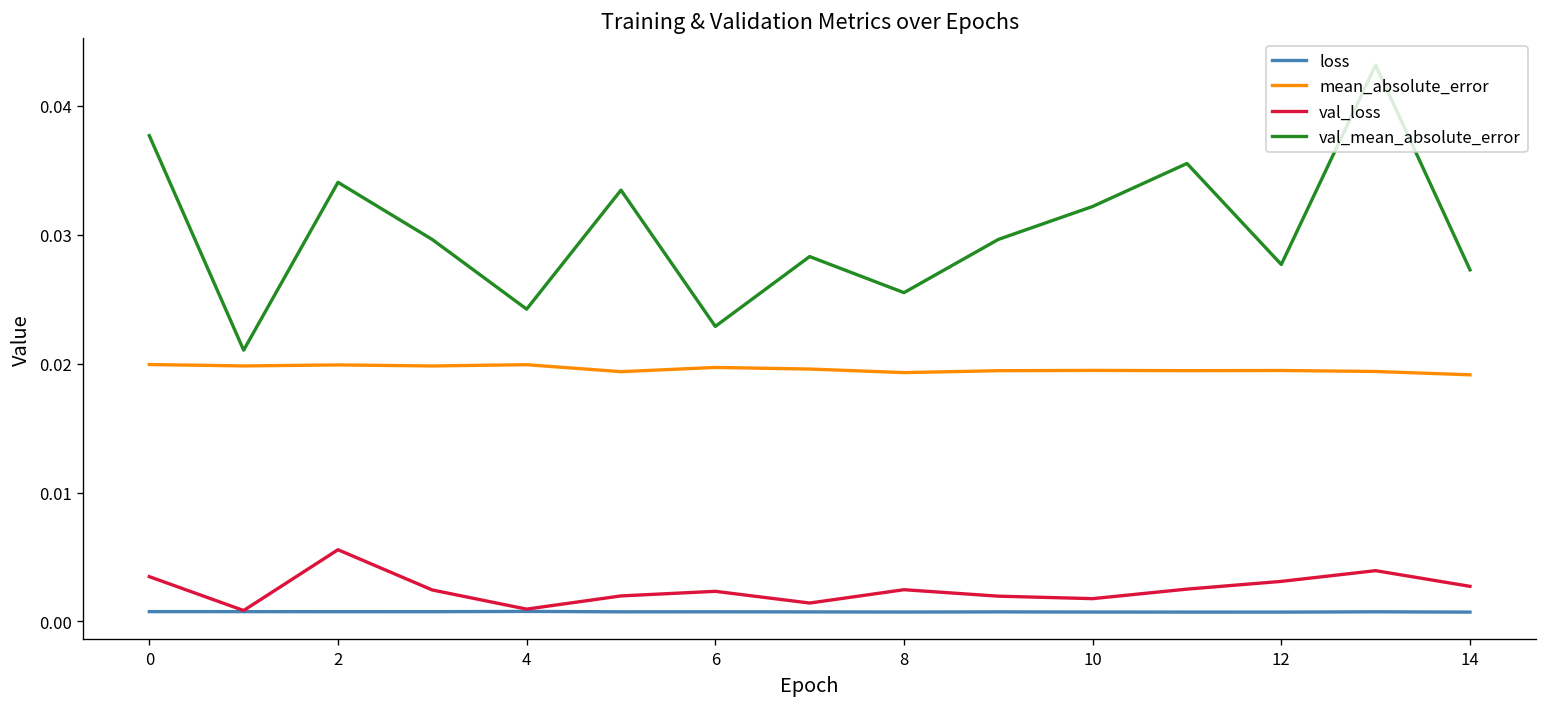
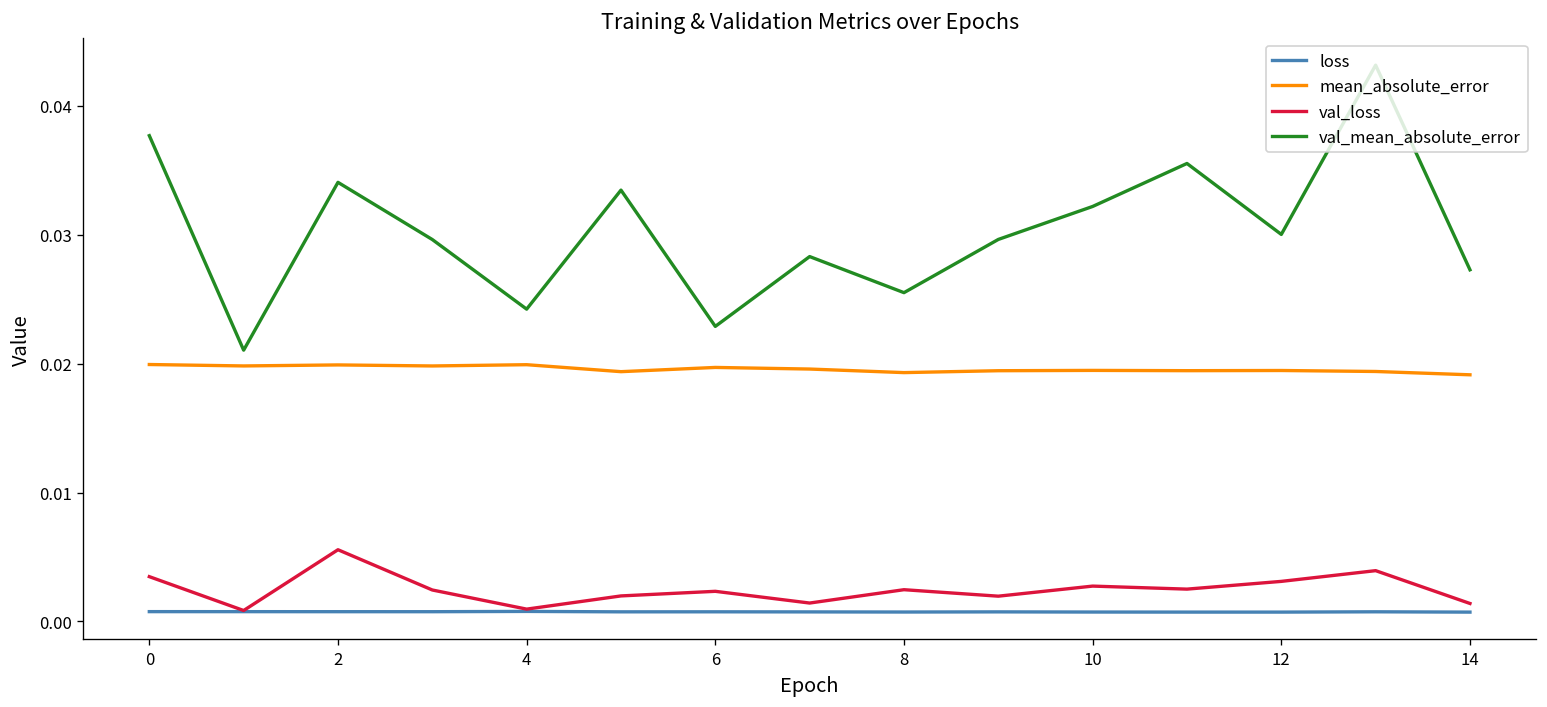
  {
    "loss": {
      "0": 0.0008,
      "2": 0.0008,
      "6": 0.0007,
      "8": 0.0007,
      "10": 0.0007,
      "12": 0.0007,
      "14": 0.0007
    },
    "mean_absolute_error": {
      "0": 0.0199,
      "2": 0.0199,
      "4": 0.0199,
      "6": 0.0197,
      "8": 0.0193,
      "10": 0.0195,
      "12": 0.0195,
      "14": 0.0191
    },
    "val_loss": {
      "0": 0.0035,
      "2": 0.0056,
      "6": 0.0023,
      "8": 0.0025,
-     "10": 0.0018,
+     "10": 0.0027,
      "12": 0.0031,
-     "14": 0.0027
+     "14": 0.0014
    },
    "val_mean_absolute_error": {
      "0": 0.0377,
      "2": 0.0341,
      "4": 0.0242,
      "6": 0.0229,
      "8": 0.0255,
      "10": 0.0322,
-     "12": 0.0277,
+     "12": 0.0300,
      "14": 0.0273
    }
  }
